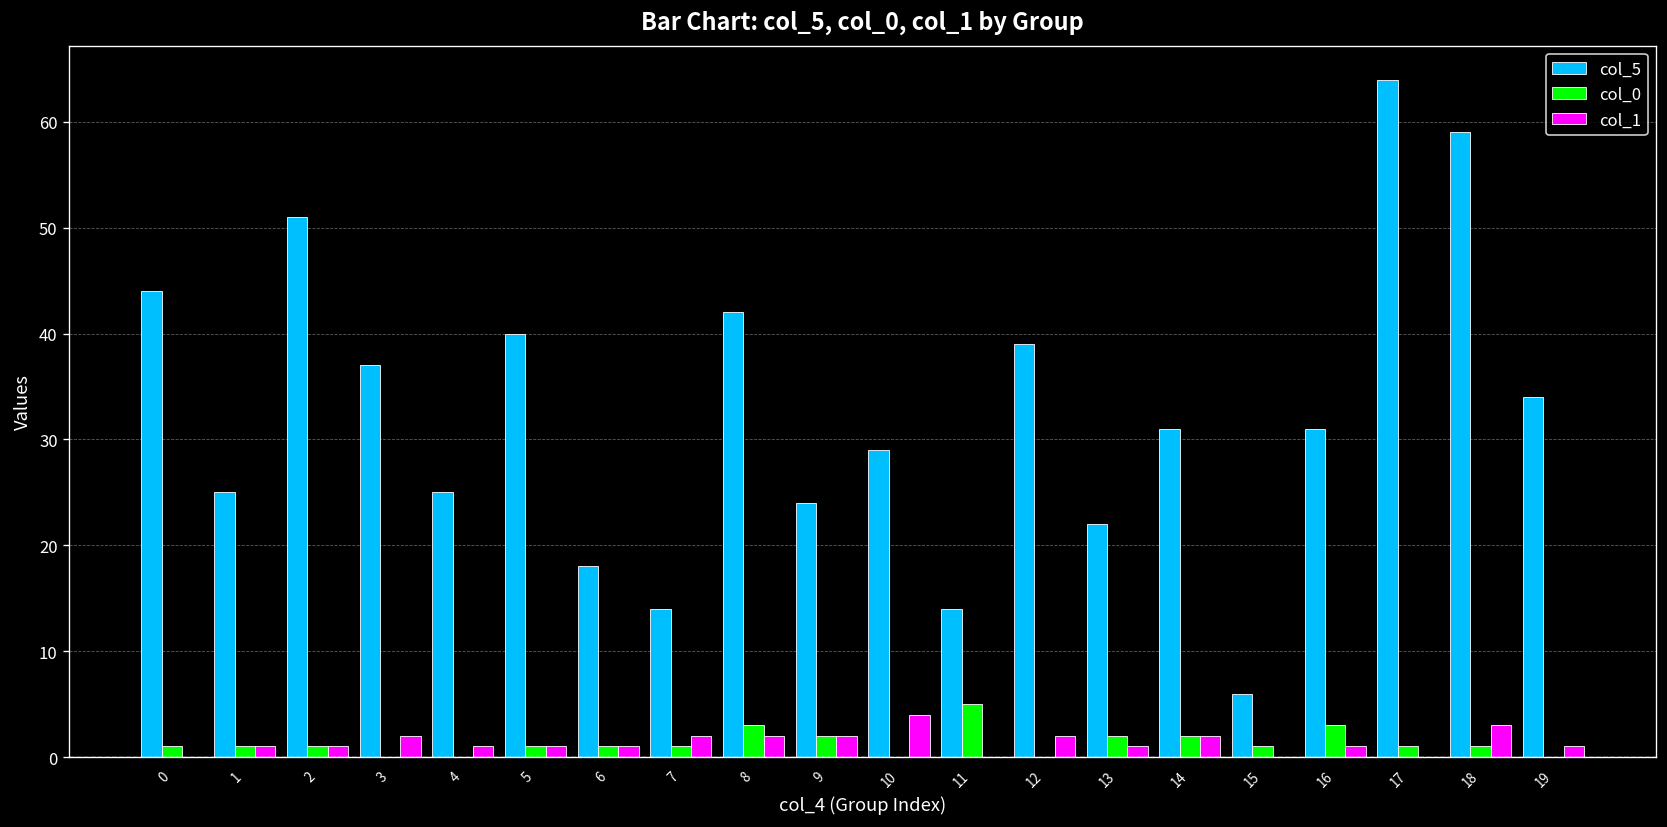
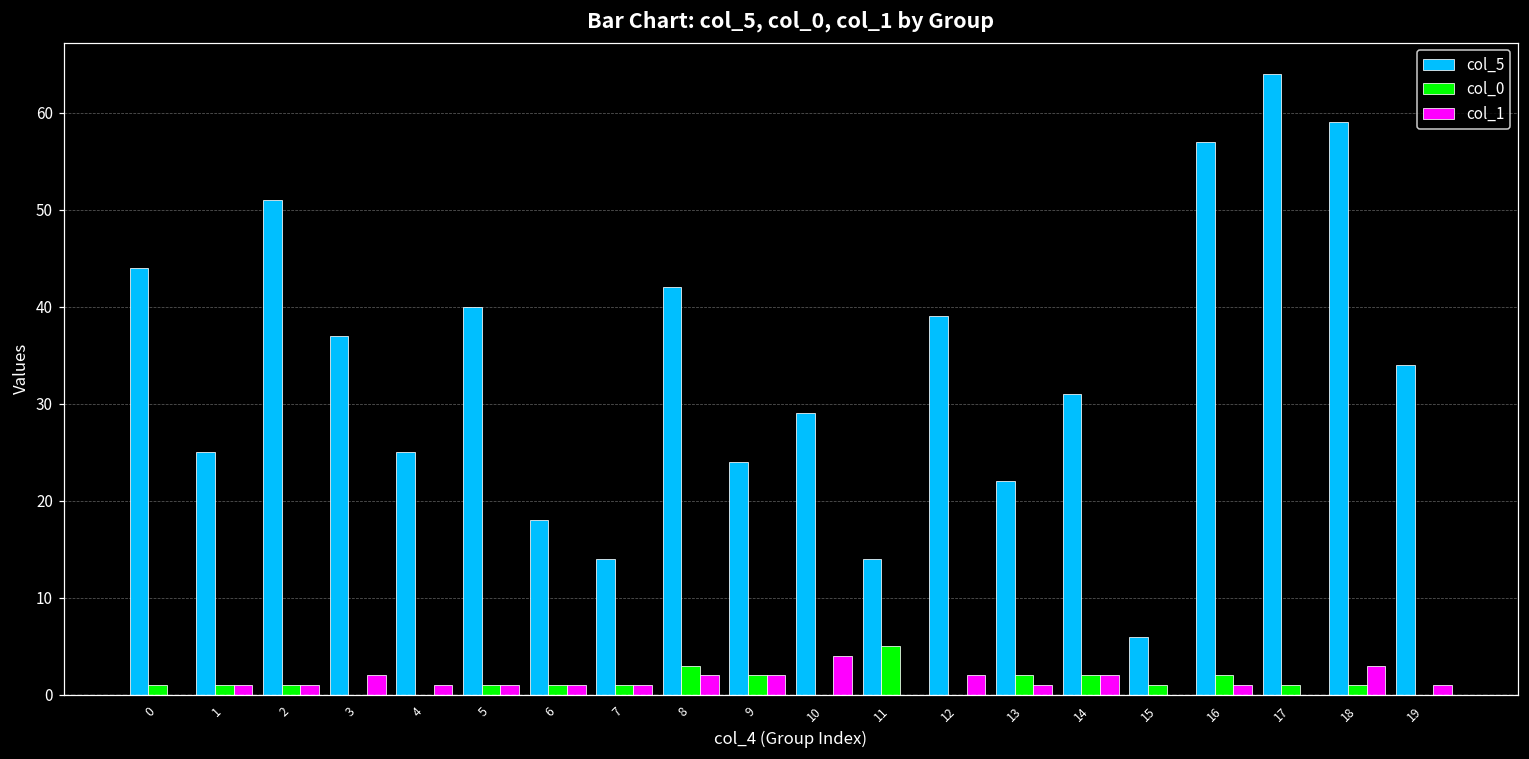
  {
    "col_5": {
      "0": 44,
      "1": 25,
      "2": 51,
      "3": 37,
      "4": 25,
      "5": 40,
      "6": 18,
      "7": 14,
      "8": 42,
      "9": 24,
      "10": 29,
      "11": 14,
      "12": 39,
      "13": 22,
      "14": 31,
      "15": 6,
-     "16": 31,
+     "16": 57,
      "17": 64,
      "18": 59,
      "19": 34
    },
    "col_0": {
      "0": 1,
      "1": 1,
      "2": 1,
      "3": 0,
      "4": 0,
      "5": 1,
      "6": 1,
      "7": 1,
      "8": 3,
      "9": 2,
      "10": 0,
      "11": 5,
      "12": 0,
      "13": 2,
      "14": 2,
      "15": 1,
-     "16": 3,
+     "16": 2,
      "17": 1,
      "18": 1,
      "19": 0
    },
    "col_1": {
      "0": 0,
      "1": 1,
      "2": 1,
      "3": 2,
      "4": 1,
      "5": 1,
      "6": 1,
-     "7": 2,
+     "7": 1,
      "8": 2,
      "9": 2,
      "10": 4,
      "11": 0,
      "12": 2,
      "13": 1,
      "14": 2,
      "15": 0,
      "16": 1,
      "17": 0,
      "18": 3,
      "19": 1
    }
  }
